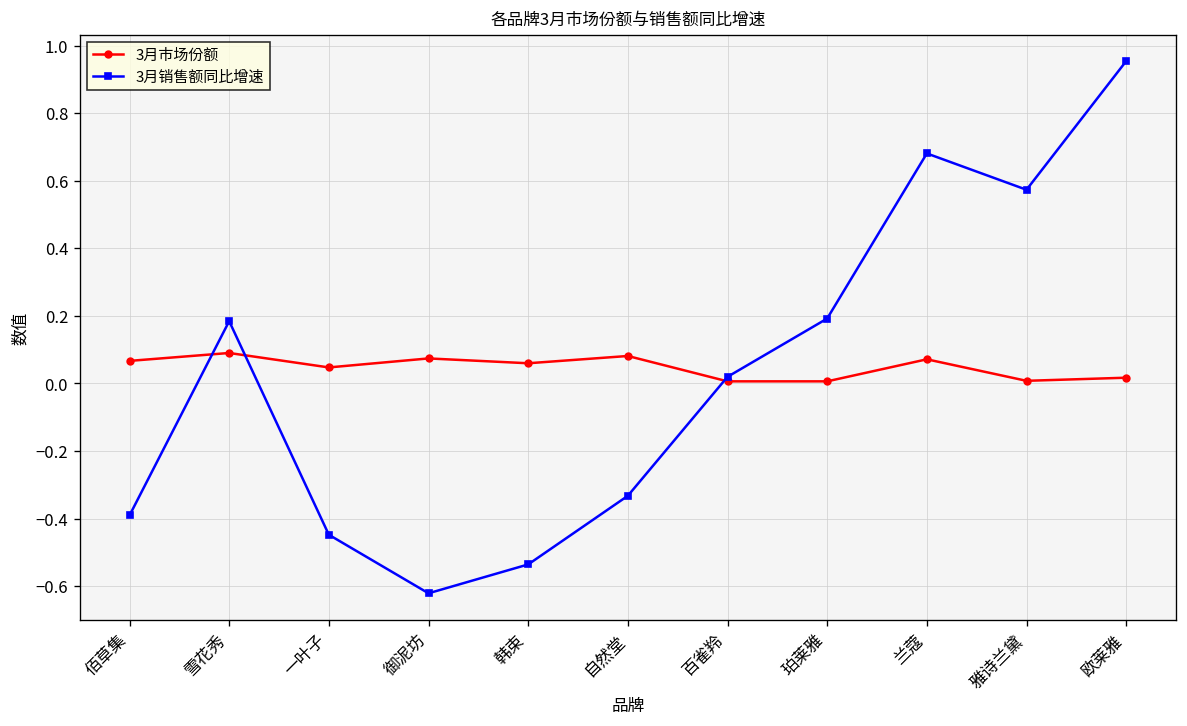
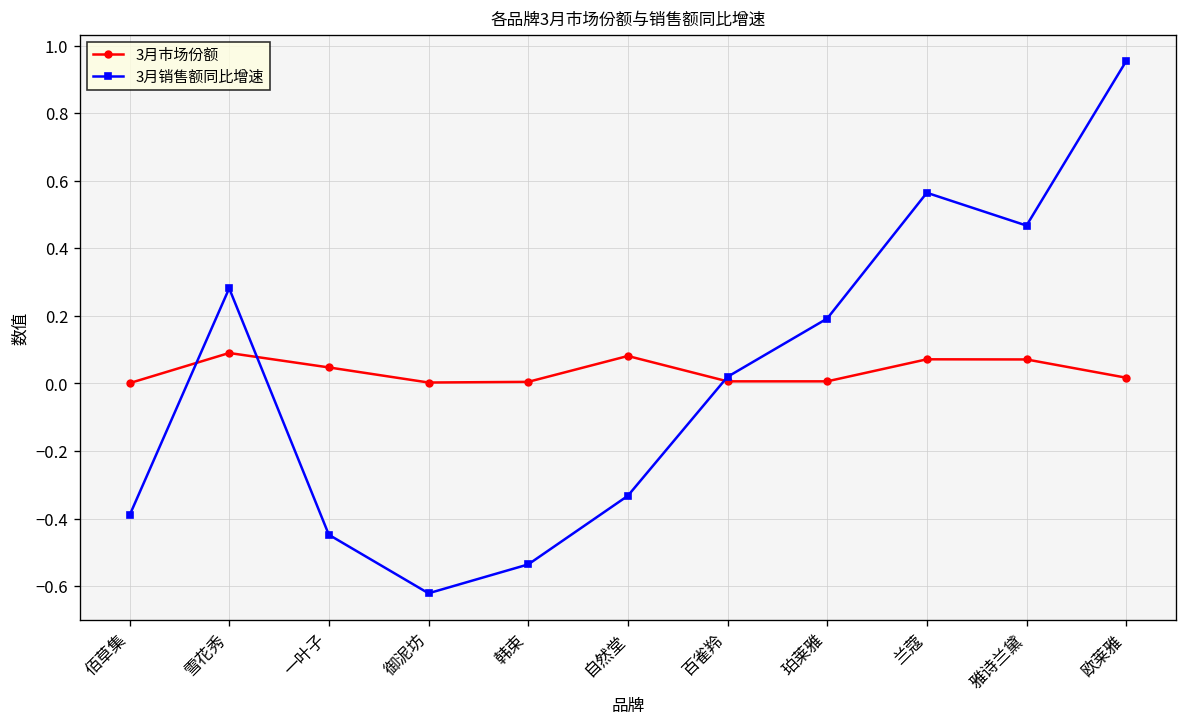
  {
    "3月市场份额": {
-     "佰草集": 0.07,
+     "佰草集": 0.00,
      "雪花秀": 0.09,
      "一叶子": 0.05,
-     "御泥坊": 0.07,
-     "韩束": 0.06,
+     "御泥坊": 0.00,
+     "韩束": 0.00,
      "自然堂": 0.08,
      "百雀羚": 0.01,
      "珀莱雅": 0.01,
      "兰蔻": 0.07,
-     "雅诗兰黛": 0.01,
+     "雅诗兰黛": 0.07,
      "欧莱雅": 0.02
    },
    "3月销售额同比增速": {
      "佰草集": -0.39,
-     "雪花秀": 0.18,
+     "雪花秀": 0.28,
      "一叶子": -0.45,
      "御泥坊": -0.62,
      "韩束": -0.54,
      "自然堂": -0.33,
      "百雀羚": 0.02,
      "珀莱雅": 0.19,
-     "兰蔻": 0.68,
-     "雅诗兰黛": 0.57,
+     "兰蔻": 0.56,
+     "雅诗兰黛": 0.47,
      "欧莱雅": 0.95
    }
  }
